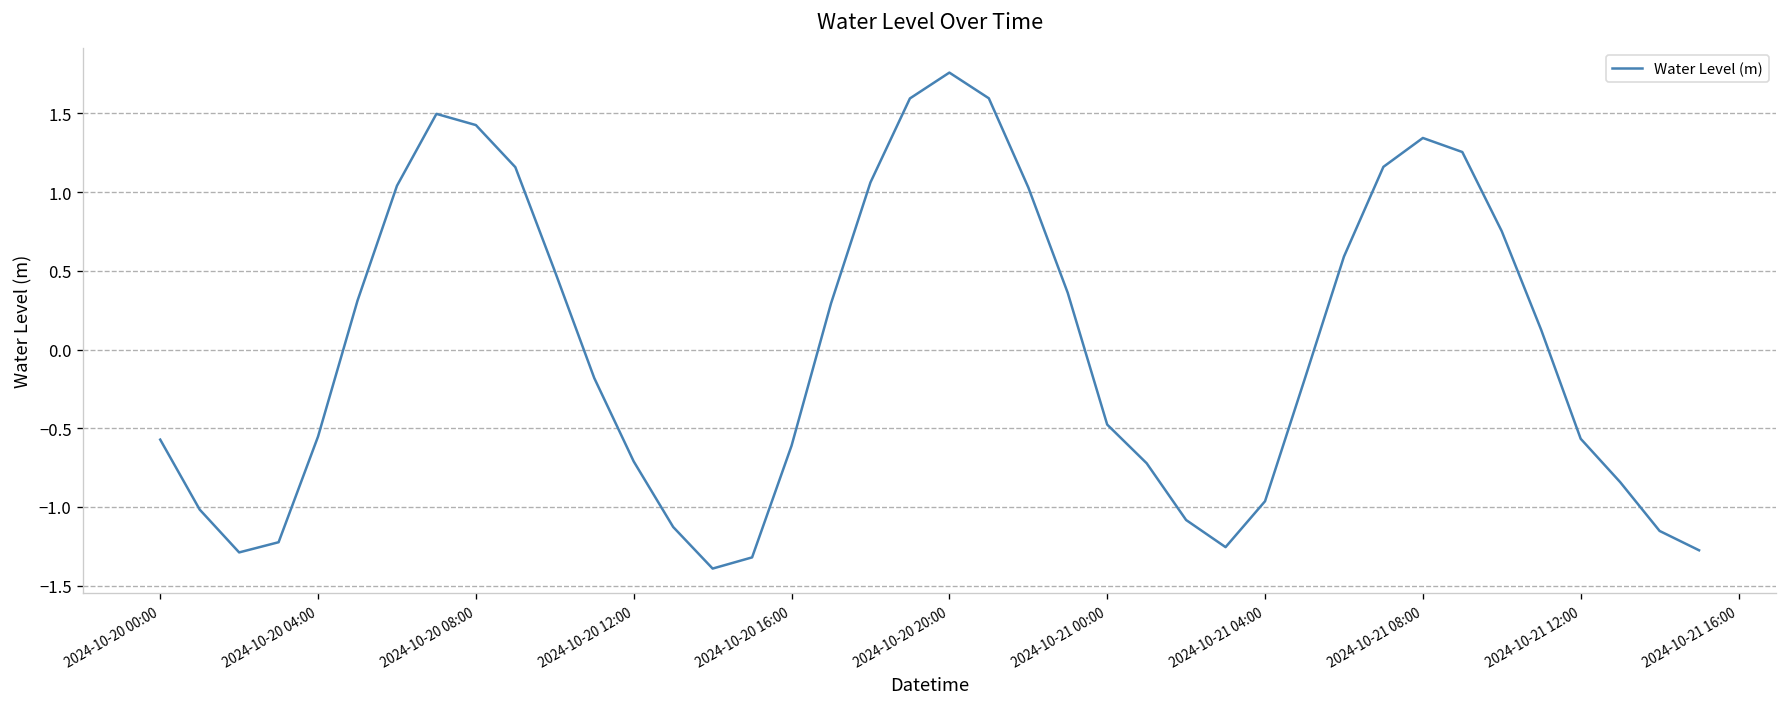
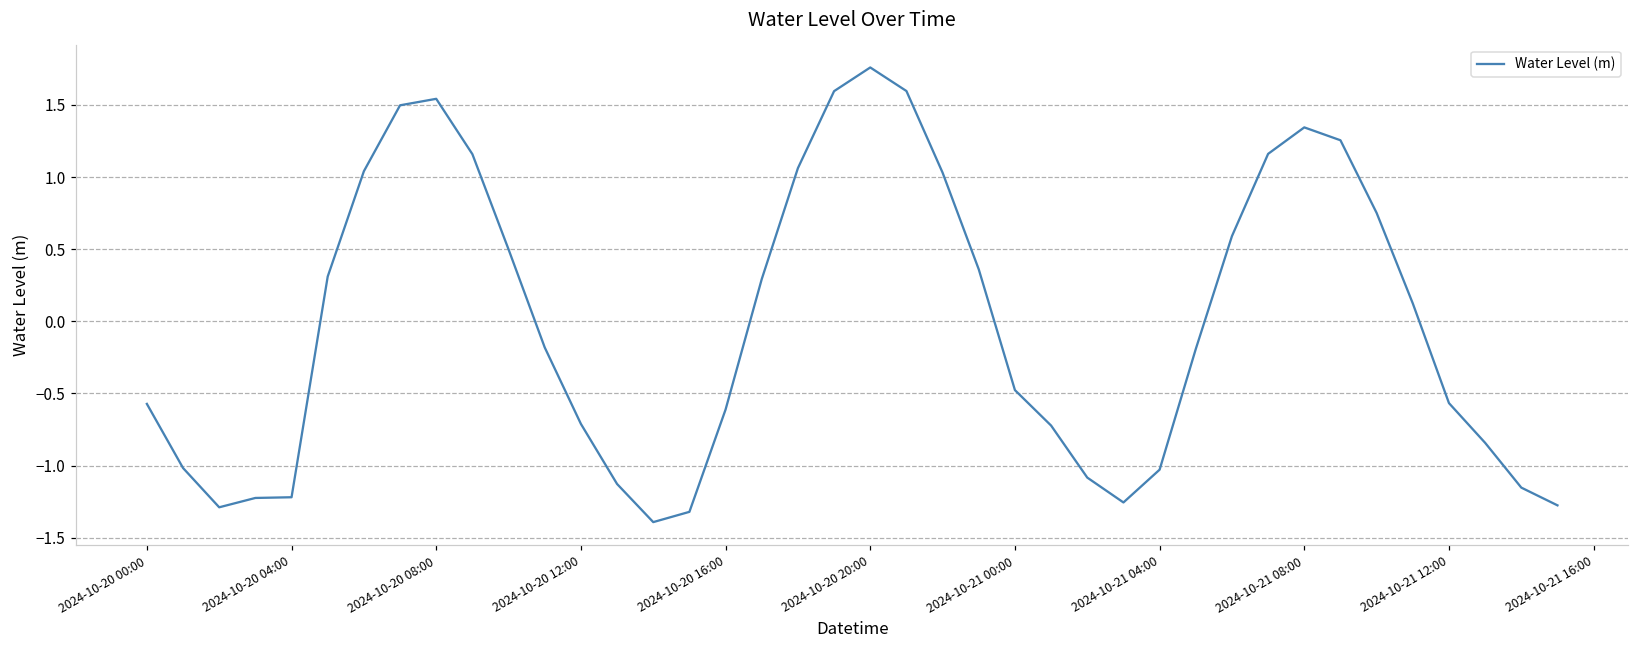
  {
    "2024-10-20 00:00": -0.57,
-   "2024-10-20 04:00": -0.55,
-   "2024-10-20 08:00": 1.43,
+   "2024-10-20 04:00": -1.22,
+   "2024-10-20 08:00": 1.54,
    "2024-10-20 12:00": -0.71,
    "2024-10-20 16:00": -0.61,
    "2024-10-20 20:00": 1.76,
    "2024-10-21 00:00": -0.48,
-   "2024-10-21 04:00": -0.96,
+   "2024-10-21 04:00": -1.03,
    "2024-10-21 08:00": 1.34,
    "2024-10-21 12:00": -0.57
  }
